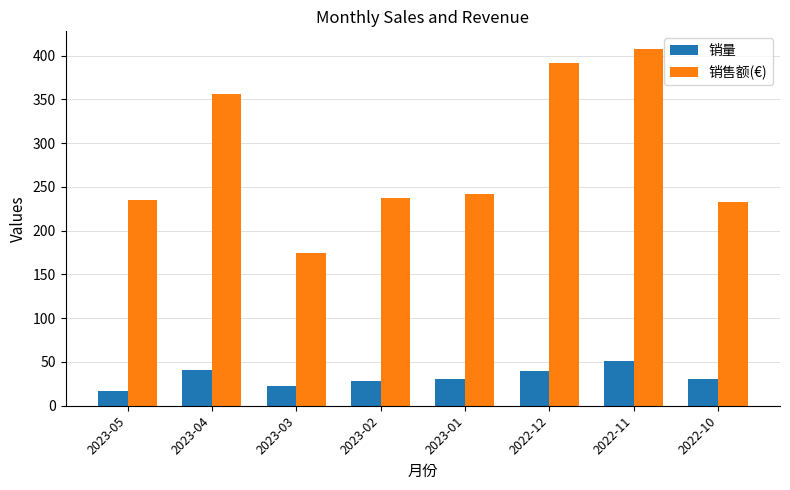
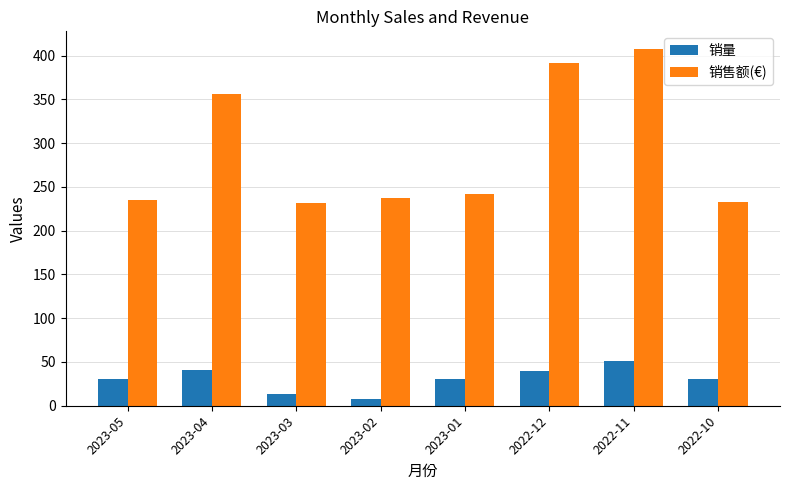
  {
    "销量": {
-     "2023-05": 20,
+     "2023-05": 30,
      "2023-04": 40,
-     "2023-03": 20,
-     "2023-02": 30,
+     "2023-03": 10,
+     "2023-02": 10,
      "2023-01": 30,
      "2022-12": 40,
      "2022-11": 50,
      "2022-10": 30
    },
    "销售额(€)": {
      "2023-05": 240,
      "2023-04": 360,
-     "2023-03": 170,
+     "2023-03": 230,
      "2023-02": 240,
      "2023-01": 240,
      "2022-12": 390,
      "2022-11": 410,
      "2022-10": 230
    }
  }
